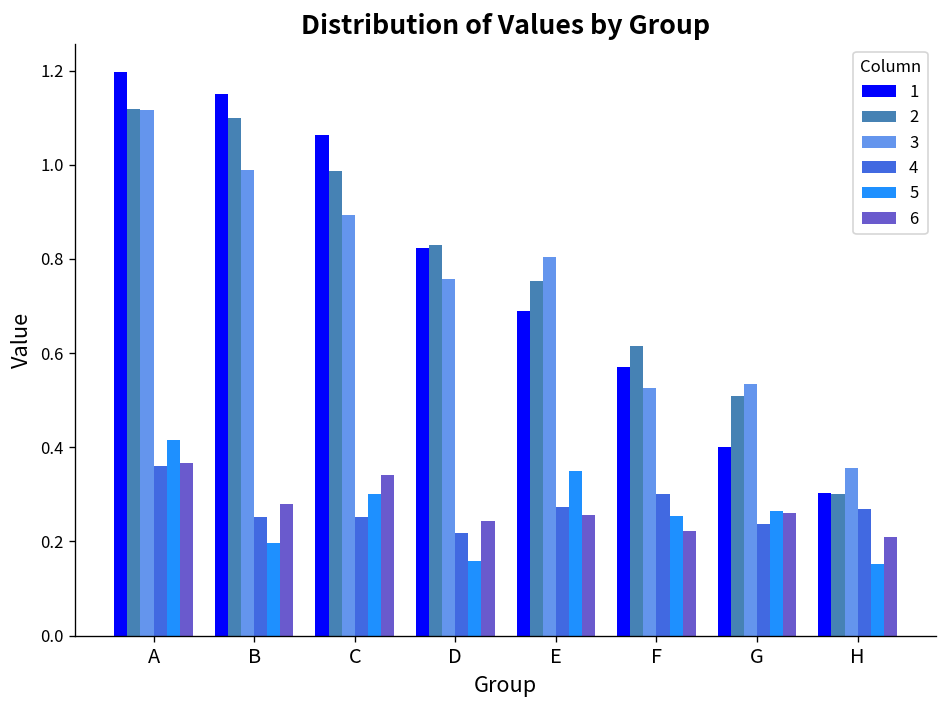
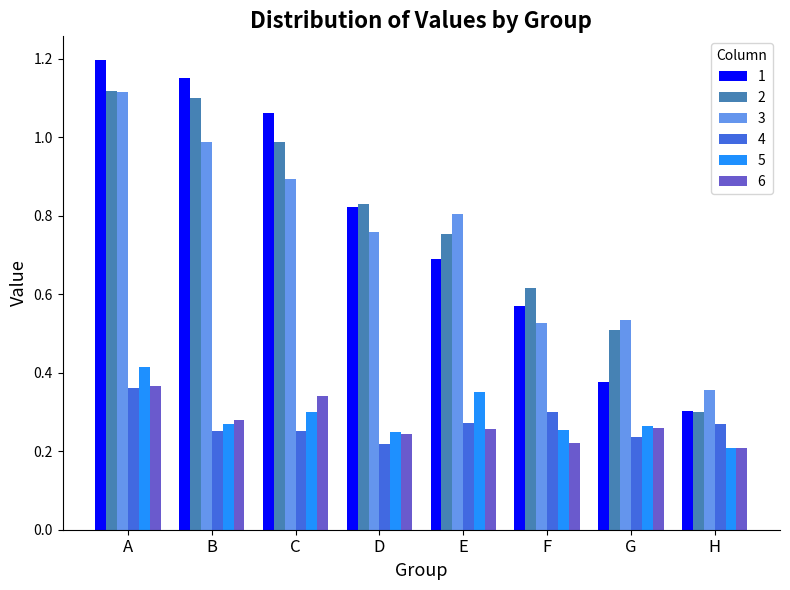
  {
    "1": {
      "A": 1.20,
      "B": 1.15,
      "C": 1.06,
      "D": 0.82,
      "E": 0.69,
      "F": 0.57,
-     "G": 0.40,
+     "G": 0.38,
      "H": 0.30
    },
    "5": {
      "A": 0.41,
-     "B": 0.20,
+     "B": 0.27,
      "C": 0.30,
-     "D": 0.16,
+     "D": 0.25,
      "E": 0.35,
      "F": 0.25,
      "G": 0.27,
-     "H": 0.15
+     "H": 0.21
    }
  }
